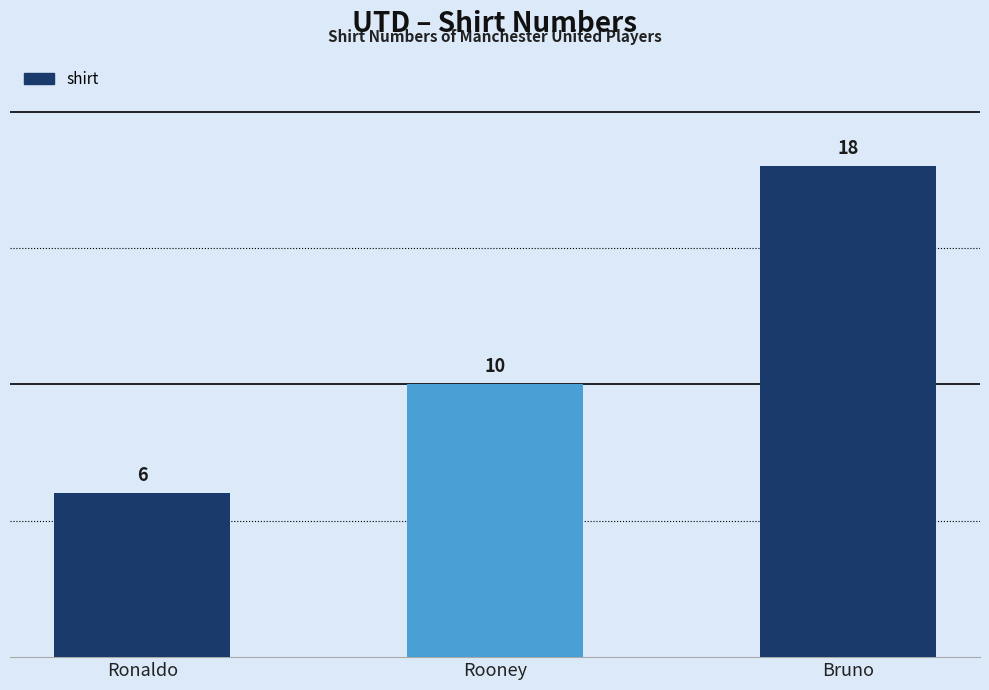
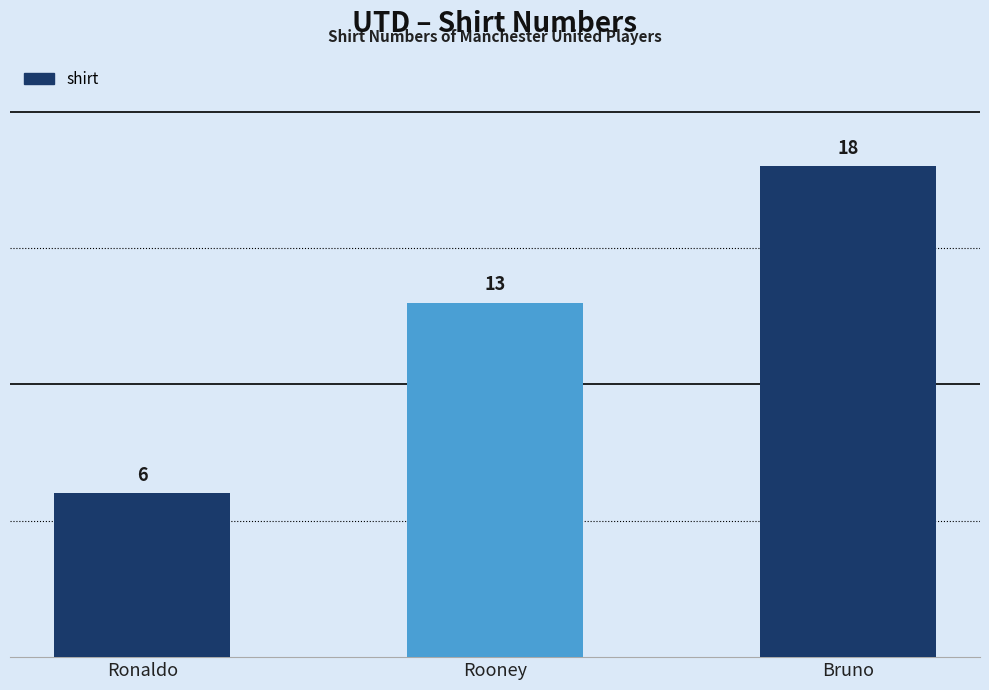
  {
    "Ronaldo": 6,
-   "Rooney": 10,
+   "Rooney": 13,
    "Bruno": 18
  }
